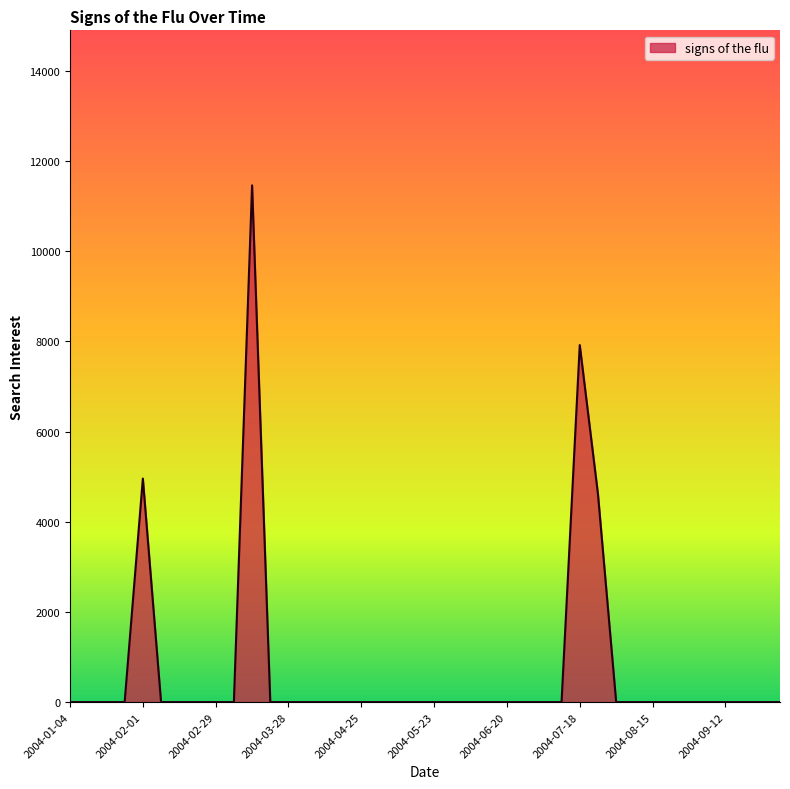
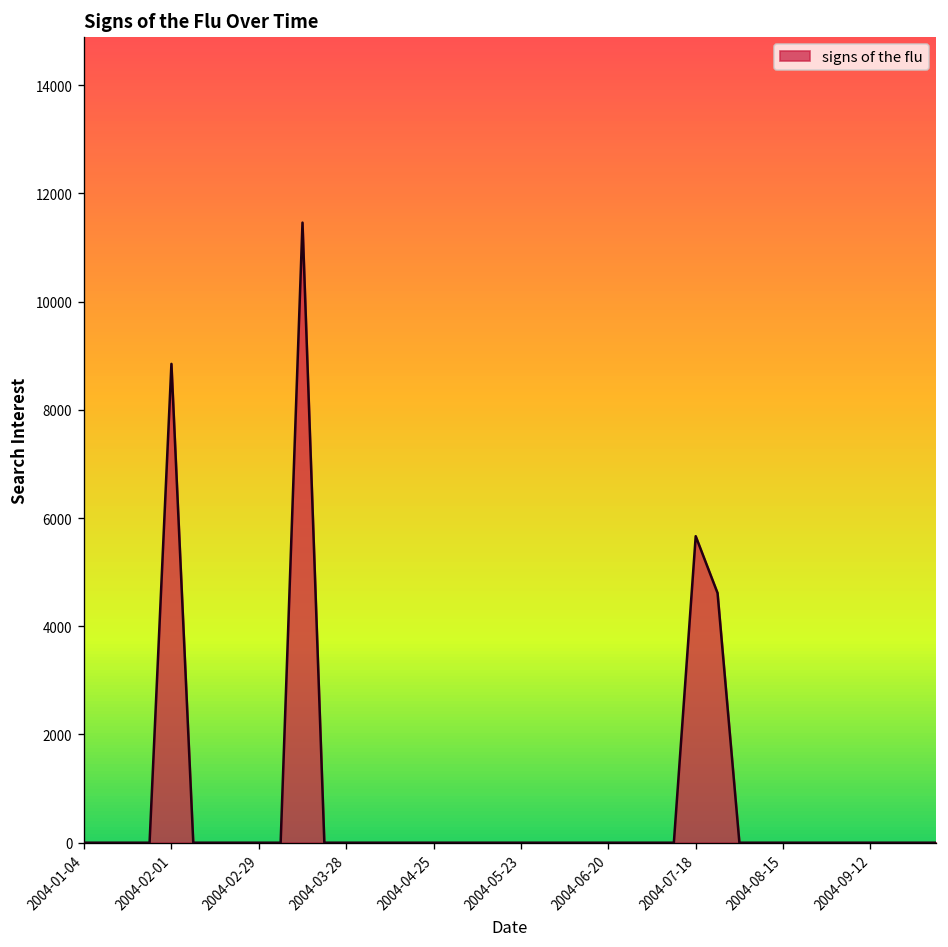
  {
    "2004-01-04": 0,
-   "2004-02-01": 5000,
+   "2004-02-01": 8900,
    "2004-02-29": 0,
    "2004-03-28": 0,
    "2004-04-25": 0,
    "2004-05-23": 0,
    "2004-06-20": 0,
-   "2004-07-18": 7900,
+   "2004-07-18": 5700,
    "2004-08-15": 0,
    "2004-09-12": 0
  }
